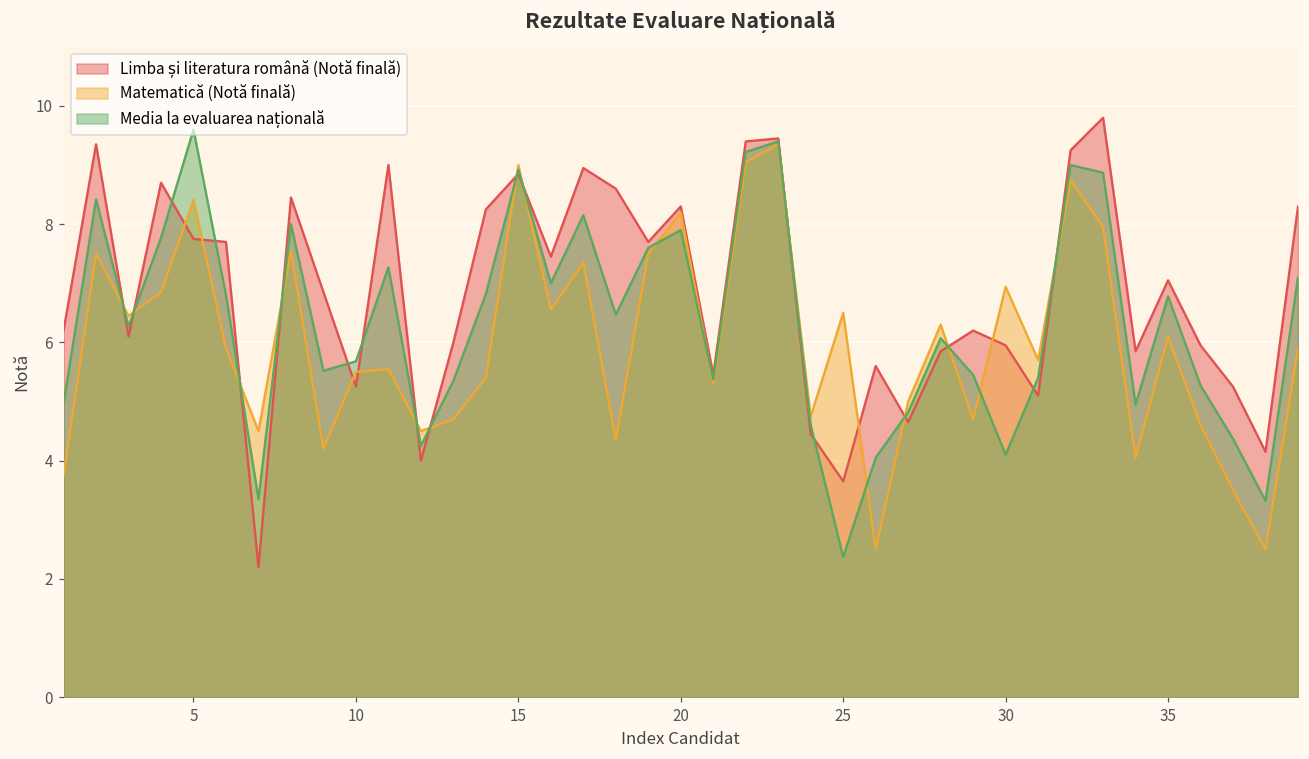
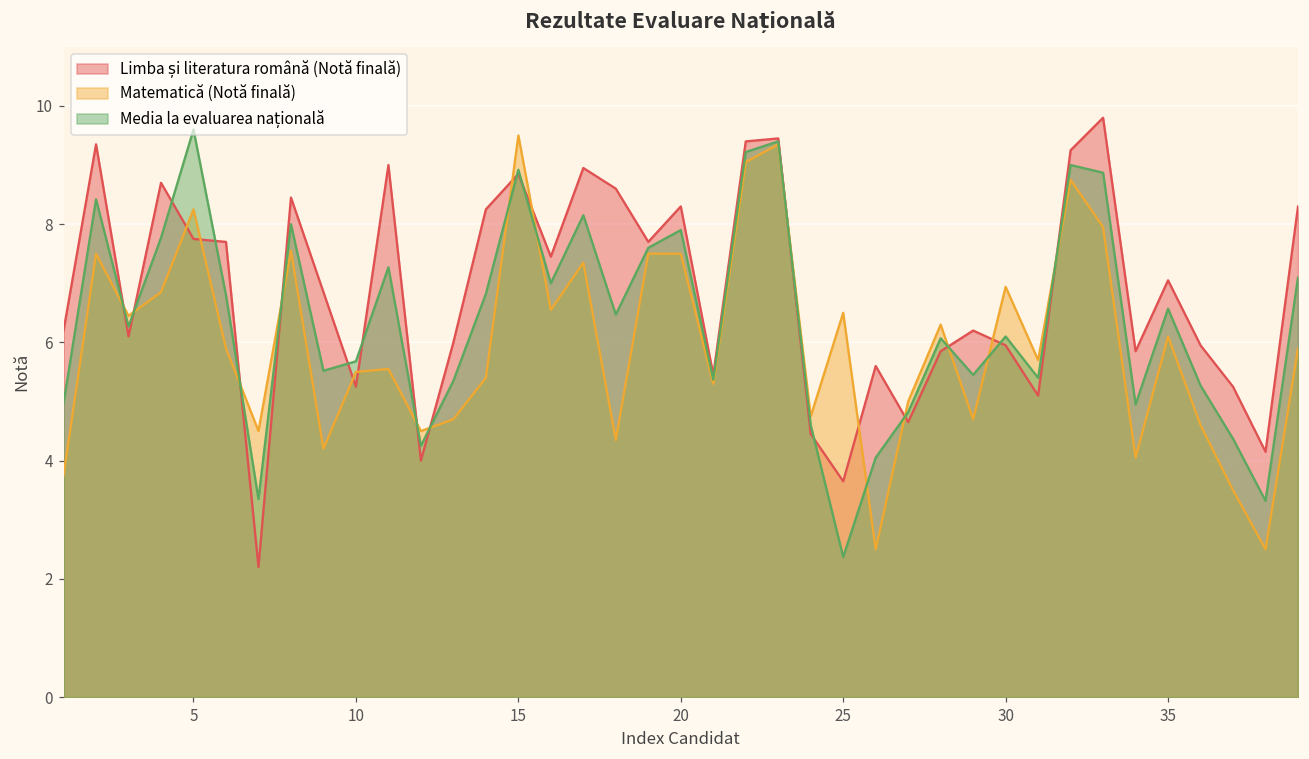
  {
    "Limba și literatura română (Notă finală)": {
      "5": 7.8,
      "10": 5.3,
      "15": 8.9,
      "20": 8.3,
      "25": 3.7,
      "30": 6.0,
      "35": 7.1
    },
    "Matematică (Notă finală)": {
-     "5": 8.4,
+     "5": 8.3,
      "10": 5.5,
-     "15": 9.0,
-     "20": 8.2,
+     "15": 9.5,
+     "20": 7.5,
      "25": 6.5,
      "30": 6.9,
      "35": 6.1
    },
    "Media la evaluarea națională": {
      "10": 5.7,
      "15": 8.9,
      "20": 7.9,
      "25": 2.4,
-     "30": 4.1,
-     "35": 6.8
+     "30": 6.1,
+     "35": 6.6
    }
  }
